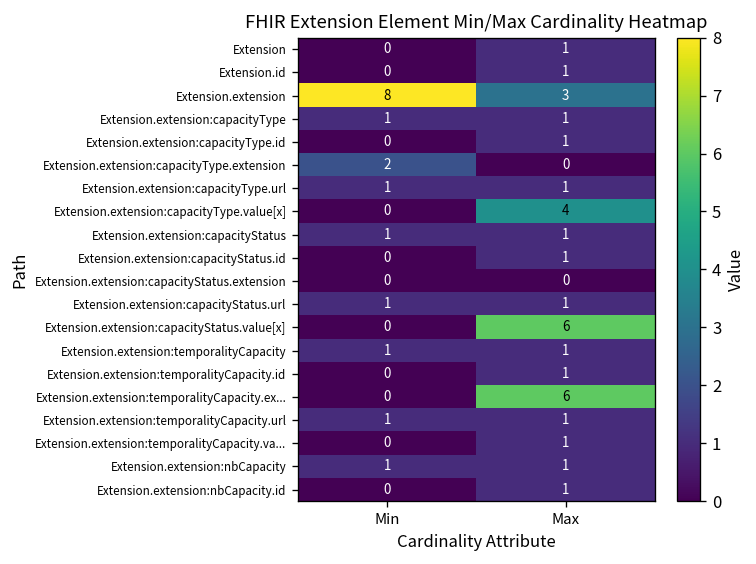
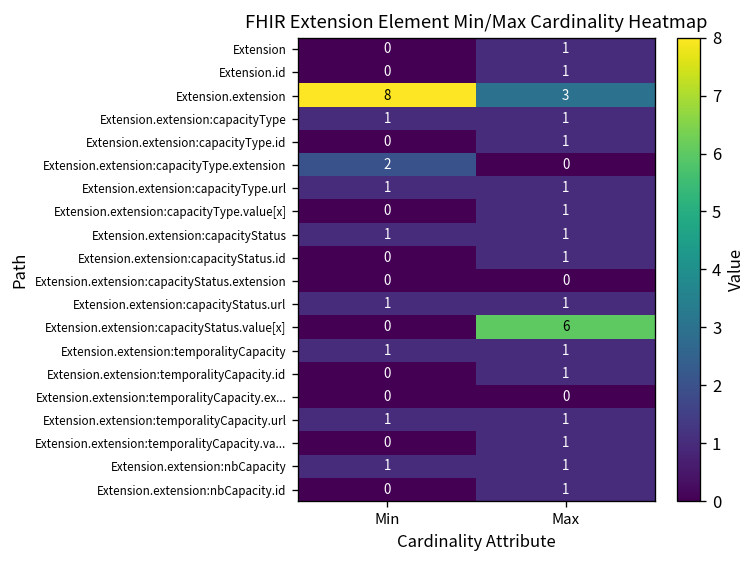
  {
    "Extension": {
      "Min": 0,
      "Max": 1
    },
    "Extension.id": {
      "Min": 0,
      "Max": 1
    },
    "Extension.extension": {
      "Min": 8,
      "Max": 3
    },
    "Extension.extension:capacityType": {
      "Min": 1,
      "Max": 1
    },
    "Extension.extension:capacityType.id": {
      "Min": 0,
      "Max": 1
    },
    "Extension.extension:capacityType.extension": {
      "Min": 2,
      "Max": 0
    },
    "Extension.extension:capacityType.url": {
      "Min": 1,
      "Max": 1
    },
    "Extension.extension:capacityType.value[x]": {
      "Min": 0,
-     "Max": 4
+     "Max": 1
    },
    "Extension.extension:capacityStatus": {
      "Min": 1,
      "Max": 1
    },
    "Extension.extension:capacityStatus.id": {
      "Min": 0,
      "Max": 1
    },
    "Extension.extension:capacityStatus.extension": {
      "Min": 0,
      "Max": 0
    },
    "Extension.extension:capacityStatus.url": {
      "Min": 1,
      "Max": 1
    },
    "Extension.extension:capacityStatus.value[x]": {
      "Min": 0,
      "Max": 6
    },
    "Extension.extension:temporalityCapacity": {
      "Min": 1,
      "Max": 1
    },
    "Extension.extension:temporalityCapacity.id": {
      "Min": 0,
      "Max": 1
    },
    "Extension.extension:temporalityCapacity.ex...": {
      "Min": 0,
-     "Max": 6
+     "Max": 0
    },
    "Extension.extension:temporalityCapacity.url": {
      "Min": 1,
      "Max": 1
    },
    "Extension.extension:temporalityCapacity.va...": {
      "Min": 0,
      "Max": 1
    },
    "Extension.extension:nbCapacity": {
      "Min": 1,
      "Max": 1
    },
    "Extension.extension:nbCapacity.id": {
      "Min": 0,
      "Max": 1
    }
  }
